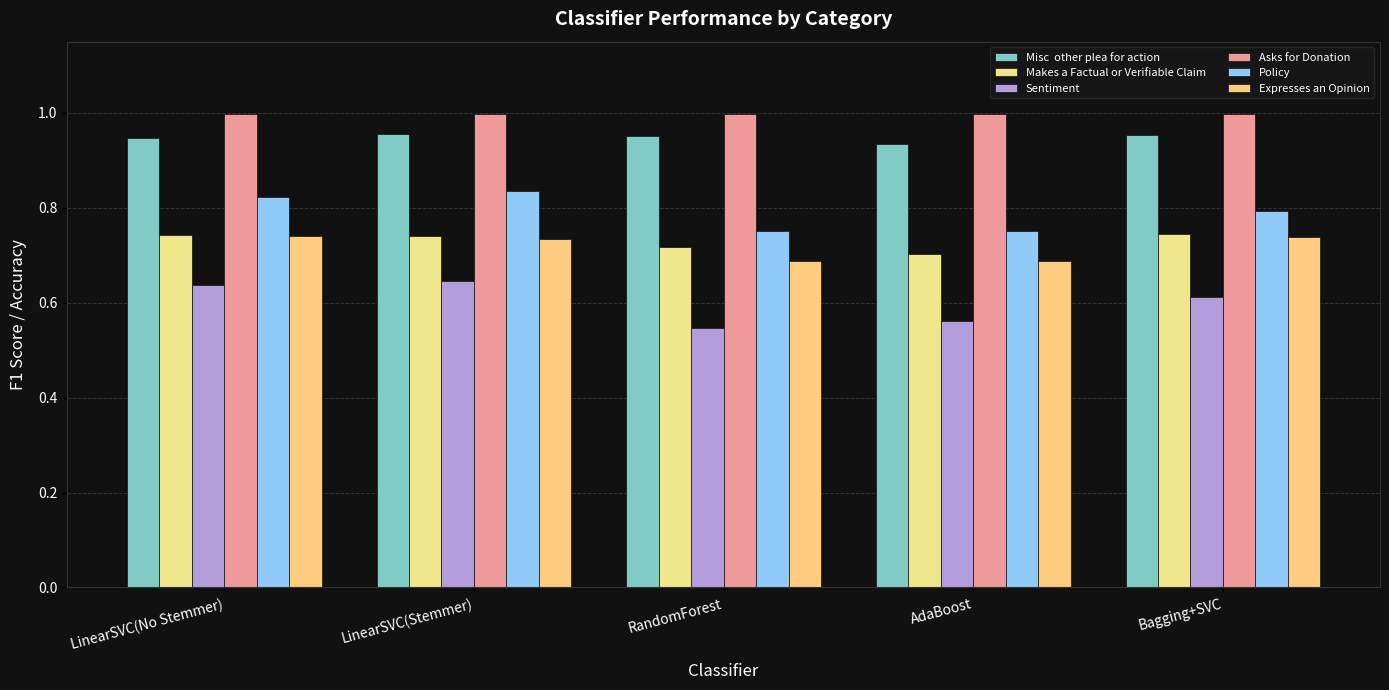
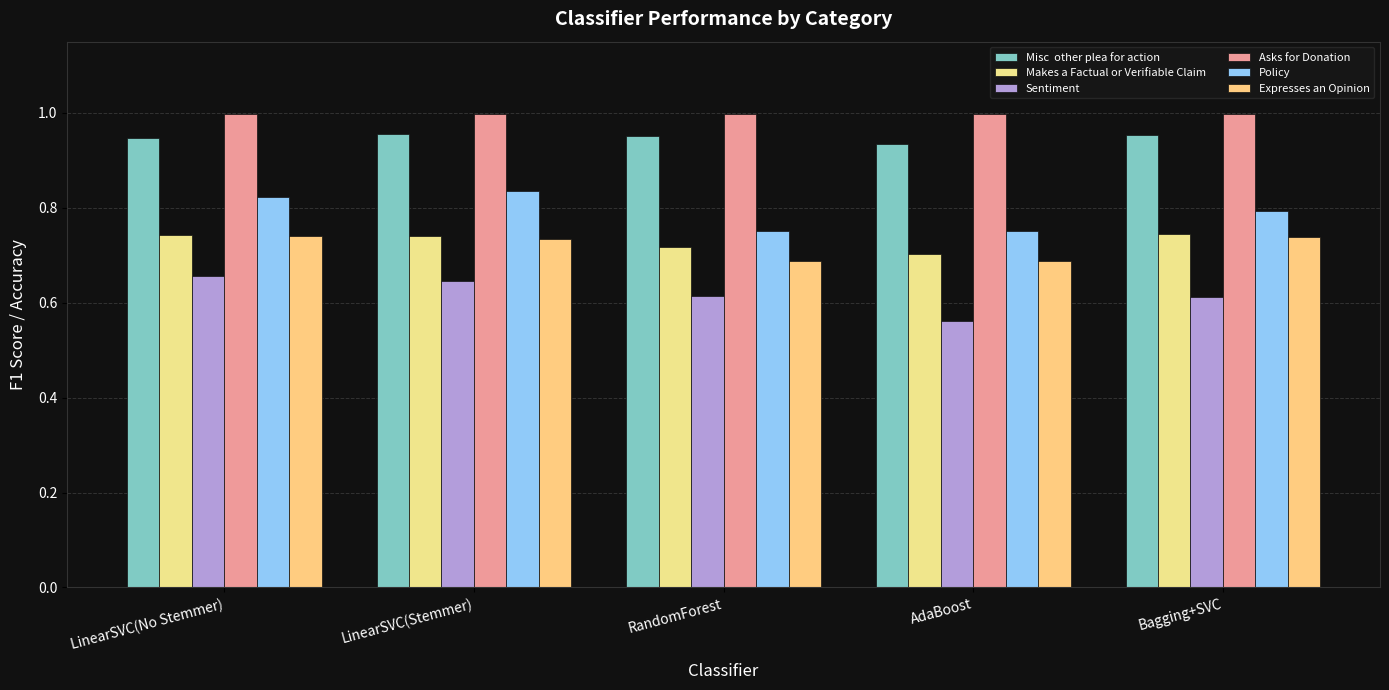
  {
    "Sentiment": {
-     "LinearSVC(No Stemmer)": 0.64,
+     "LinearSVC(No Stemmer)": 0.66,
      "LinearSVC(Stemmer)": 0.65,
-     "RandomForest": 0.55,
+     "RandomForest": 0.61,
      "AdaBoost": 0.56,
      "Bagging+SVC": 0.61
    }
  }
